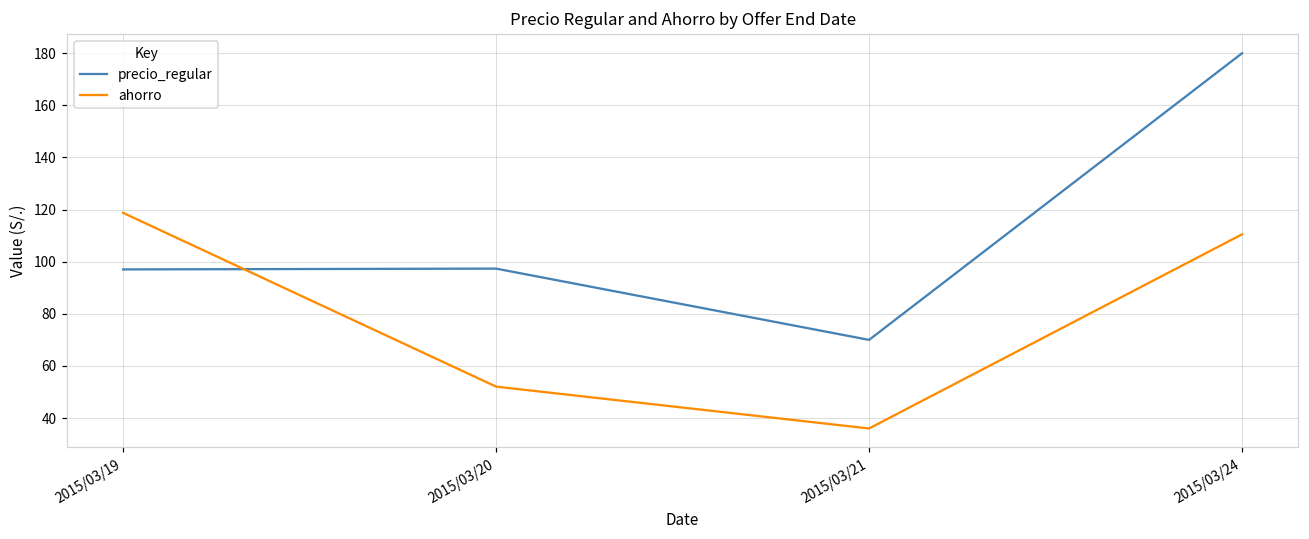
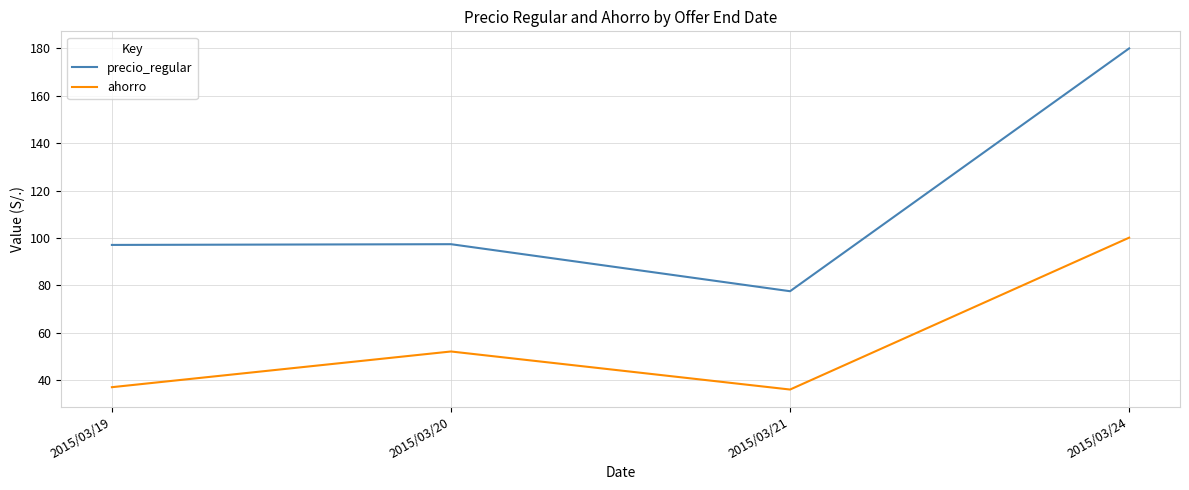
  {
    "precio_regular": {
      "2015/03/19": 97,
      "2015/03/20": 97,
-     "2015/03/21": 70,
+     "2015/03/21": 78,
      "2015/03/24": 180
    },
    "ahorro": {
-     "2015/03/19": 119,
+     "2015/03/19": 37,
      "2015/03/20": 52,
      "2015/03/21": 36,
-     "2015/03/24": 111
+     "2015/03/24": 100
    }
  }
